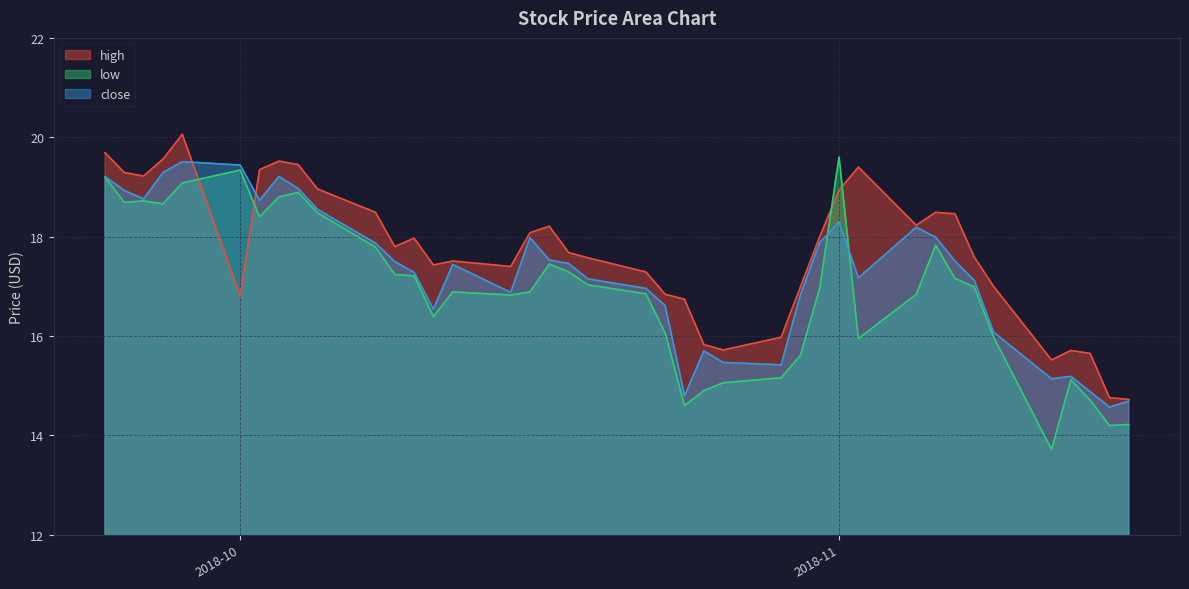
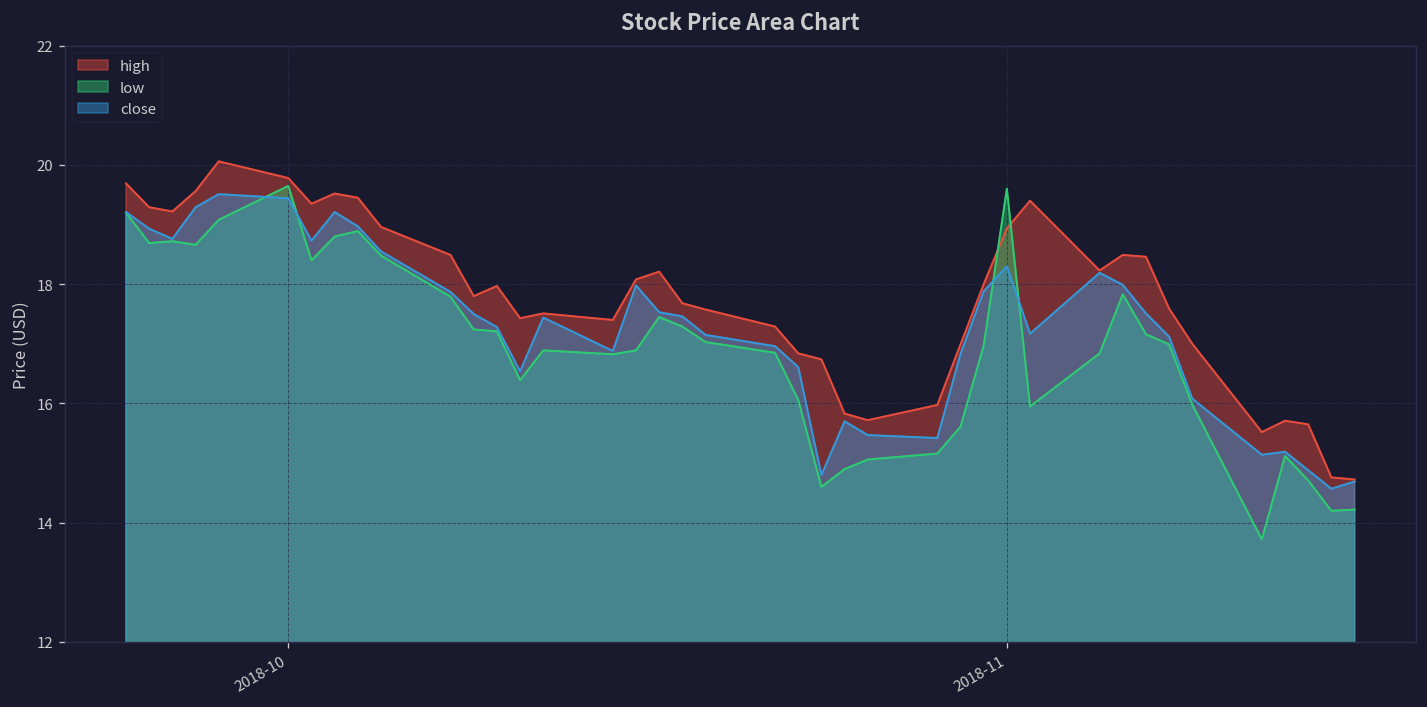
  {
    "high": {
-     "2018-10": 16.8,
+     "2018-10": 19.8,
      "2018-11": 18.9
    },
    "low": {
-     "2018-10": 19.3,
+     "2018-10": 19.6,
      "2018-11": 19.6
    },
    "close": {
      "2018-10": 19.4,
      "2018-11": 18.3
    }
  }
